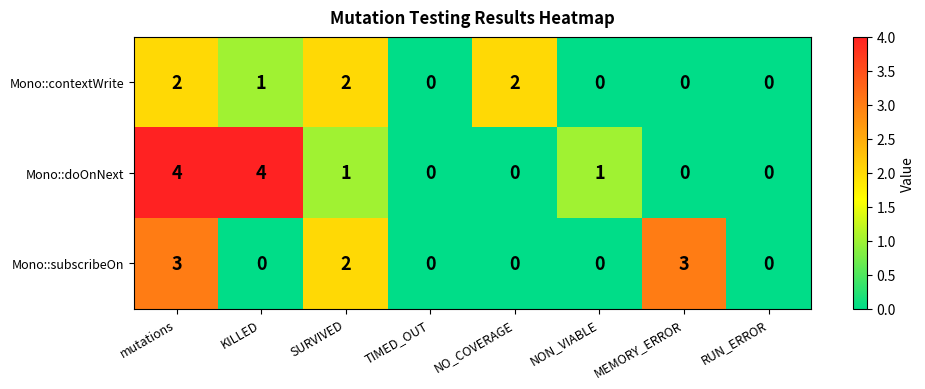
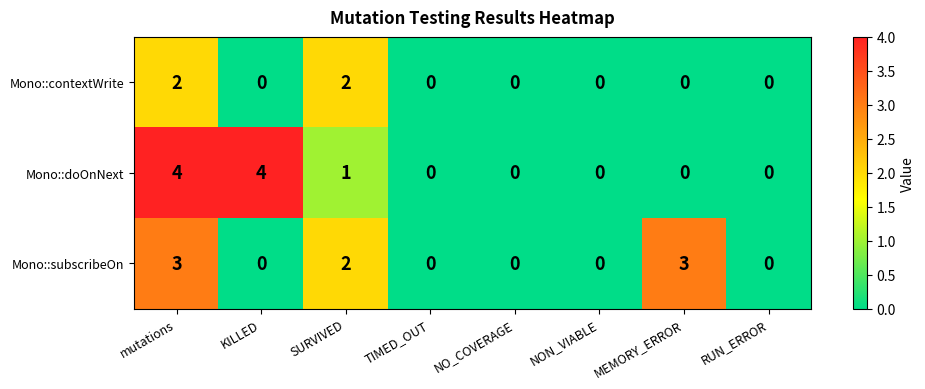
  {
    "Mono::contextWrite": {
      "mutations": 2,
-     "KILLED": 1,
+     "KILLED": 0,
      "SURVIVED": 2,
      "TIMED_OUT": 0,
-     "NO_COVERAGE": 2,
+     "NO_COVERAGE": 0,
      "NON_VIABLE": 0,
      "MEMORY_ERROR": 0,
      "RUN_ERROR": 0
    },
    "Mono::doOnNext": {
      "mutations": 4,
      "KILLED": 4,
      "SURVIVED": 1,
      "TIMED_OUT": 0,
      "NO_COVERAGE": 0,
-     "NON_VIABLE": 1,
+     "NON_VIABLE": 0,
      "MEMORY_ERROR": 0,
      "RUN_ERROR": 0
    },
    "Mono::subscribeOn": {
      "mutations": 3,
      "KILLED": 0,
      "SURVIVED": 2,
      "TIMED_OUT": 0,
      "NO_COVERAGE": 0,
      "NON_VIABLE": 0,
      "MEMORY_ERROR": 3,
      "RUN_ERROR": 0
    }
  }
